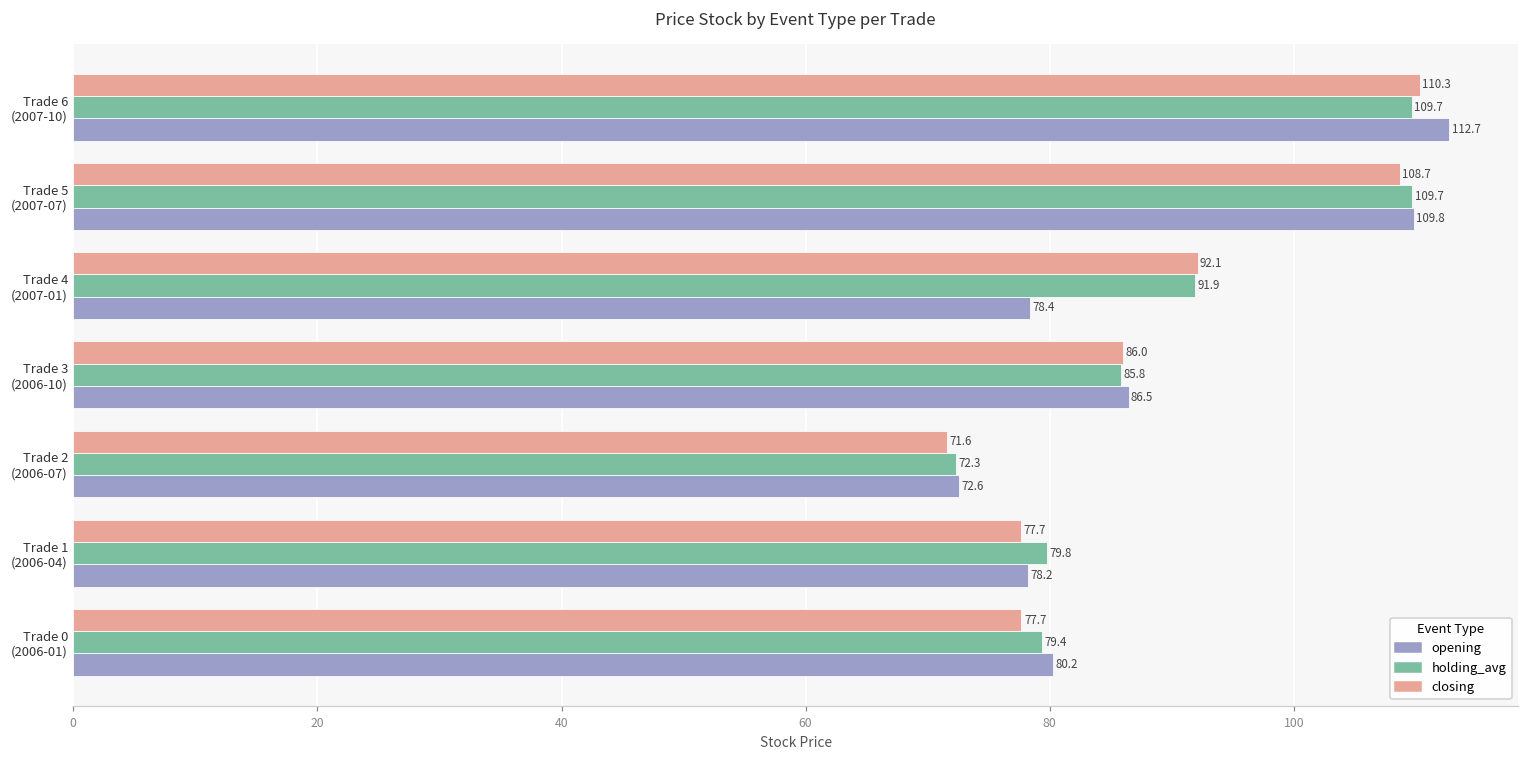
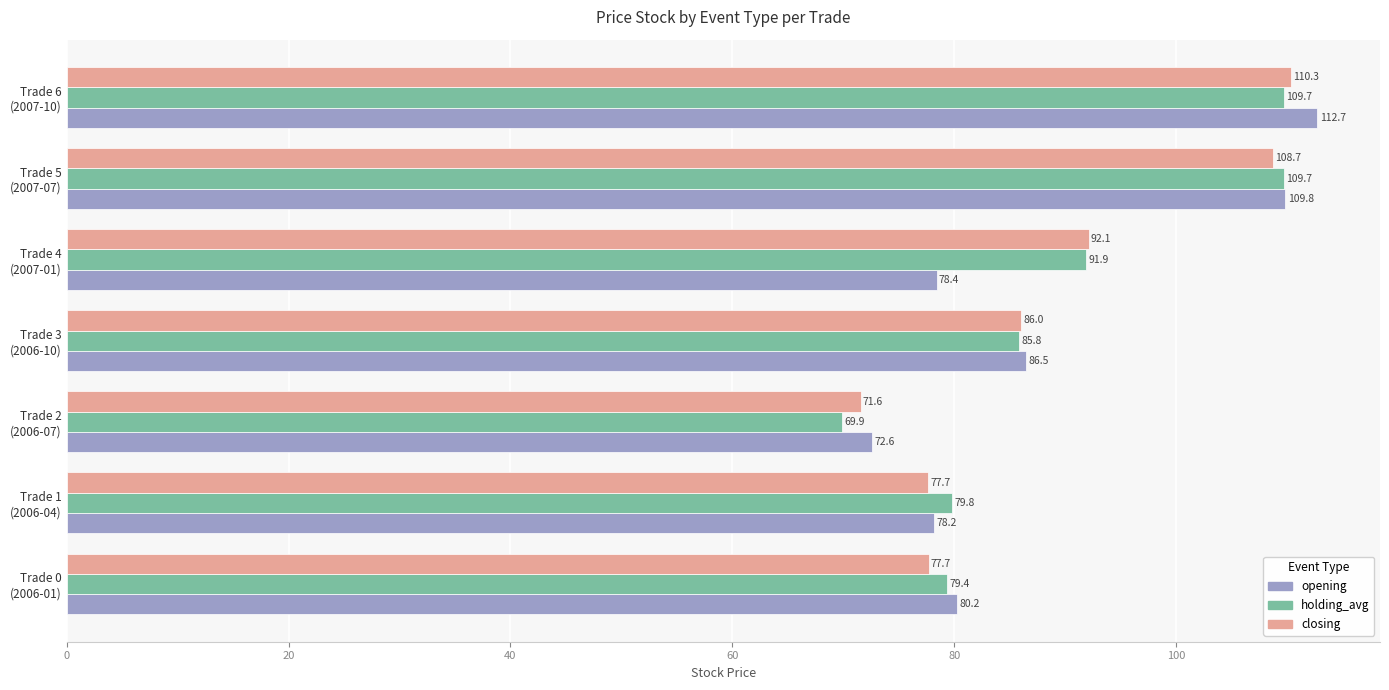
  {
    "opening": {
      "Trade 6 (2007-10)": 112.7,
      "Trade 5 (2007-07)": 109.8,
      "Trade 4 (2007-01)": 78.4,
      "Trade 3 (2006-10)": 86.5,
      "Trade 2 (2006-07)": 72.6,
      "Trade 1 (2006-04)": 78.2,
      "Trade 0 (2006-01)": 80.2
    },
    "holding_avg": {
      "Trade 6 (2007-10)": 109.7,
      "Trade 5 (2007-07)": 109.7,
      "Trade 4 (2007-01)": 91.9,
      "Trade 3 (2006-10)": 85.8,
-     "Trade 2 (2006-07)": 72.3,
+     "Trade 2 (2006-07)": 69.9,
      "Trade 1 (2006-04)": 79.8,
      "Trade 0 (2006-01)": 79.4
    },
    "closing": {
      "Trade 6 (2007-10)": 110.3,
      "Trade 5 (2007-07)": 108.7,
      "Trade 4 (2007-01)": 92.1,
      "Trade 3 (2006-10)": 86.0,
      "Trade 2 (2006-07)": 71.6,
      "Trade 1 (2006-04)": 77.7,
      "Trade 0 (2006-01)": 77.7
    }
  }
